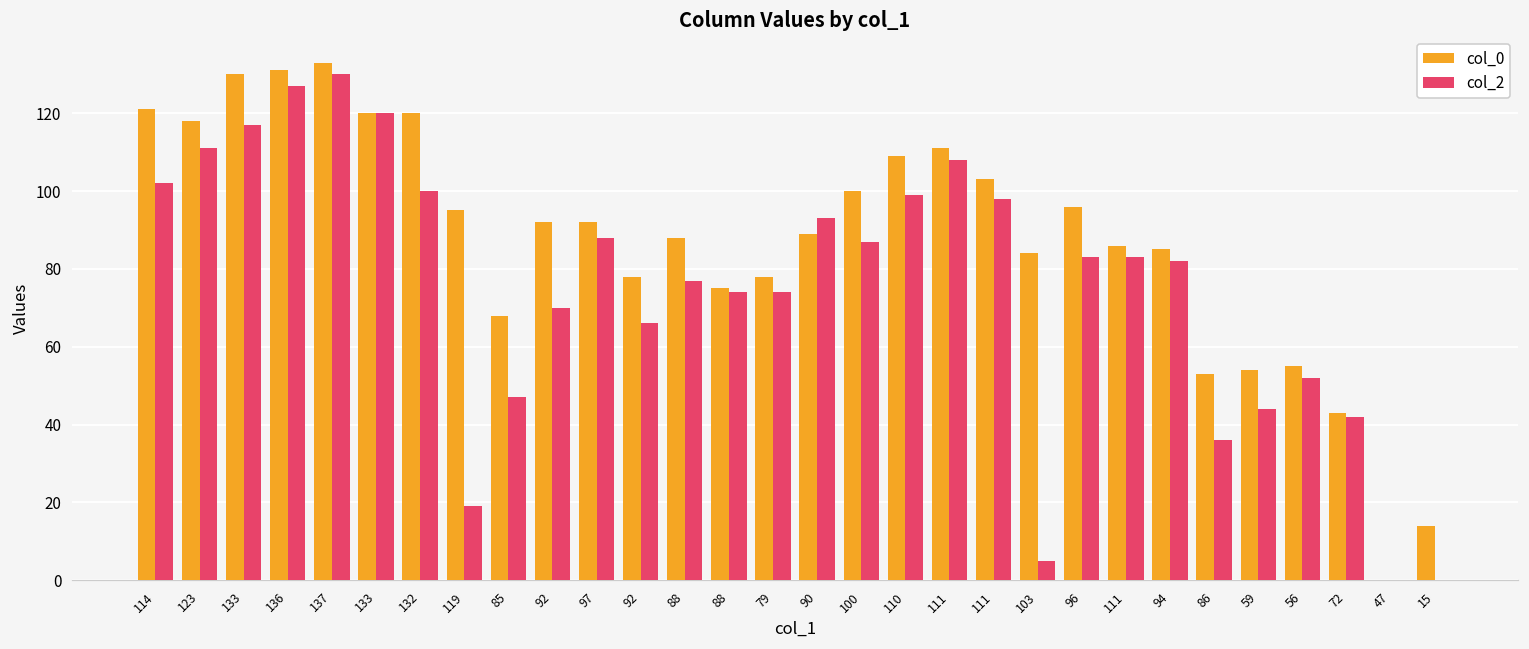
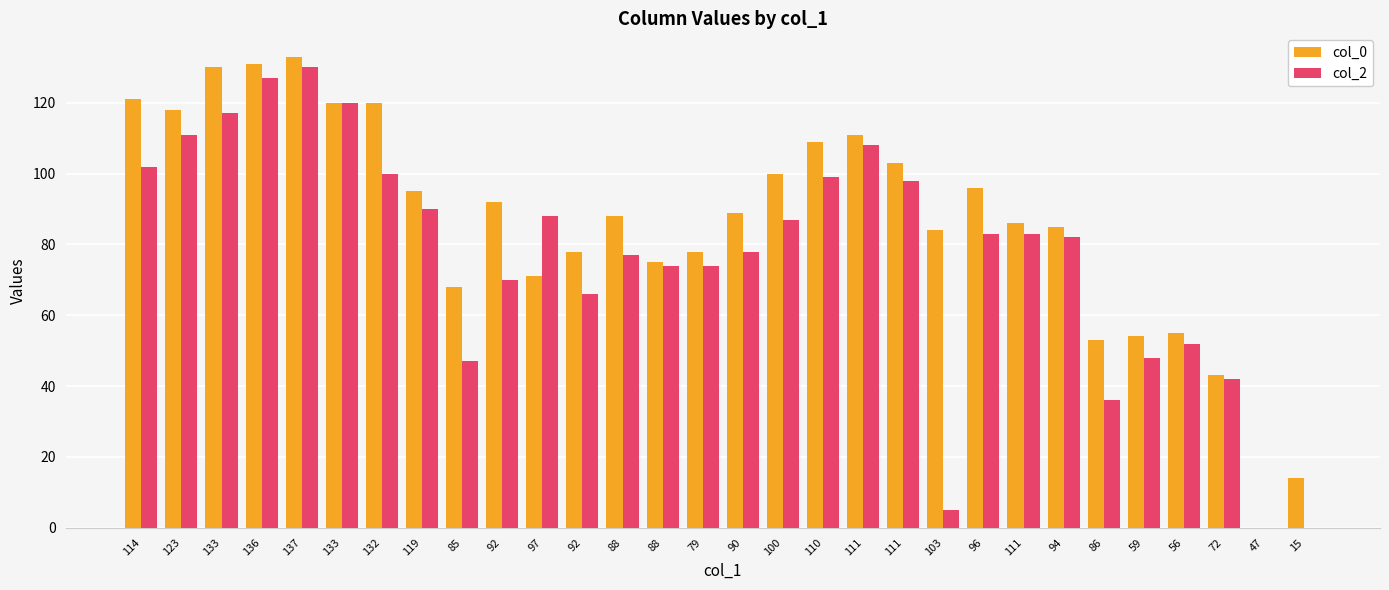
  {
    "col_0": {
      "114": 121,
      "123": 118,
      "136": 131,
      "137": 133,
      "132": 120,
      "119": 95,
      "85": 68,
-     "97": 92,
+     "97": 71,
      "79": 78,
      "90": 89,
      "100": 100,
      "110": 109,
      "103": 84,
      "96": 96,
      "94": 85,
      "86": 53,
      "59": 54,
      "56": 55,
      "72": 43,
      "47": 0,
      "15": 14
    },
    "col_2": {
      "114": 102,
      "123": 111,
      "136": 127,
      "137": 130,
      "132": 100,
-     "119": 19,
+     "119": 90,
      "85": 47,
      "97": 88,
      "79": 74,
-     "90": 93,
+     "90": 78,
      "100": 87,
      "110": 99,
      "103": 5,
      "96": 83,
      "94": 82,
      "86": 36,
-     "59": 44,
+     "59": 48,
      "56": 52,
      "72": 42,
      "47": 0,
      "15": 0
    }
  }
